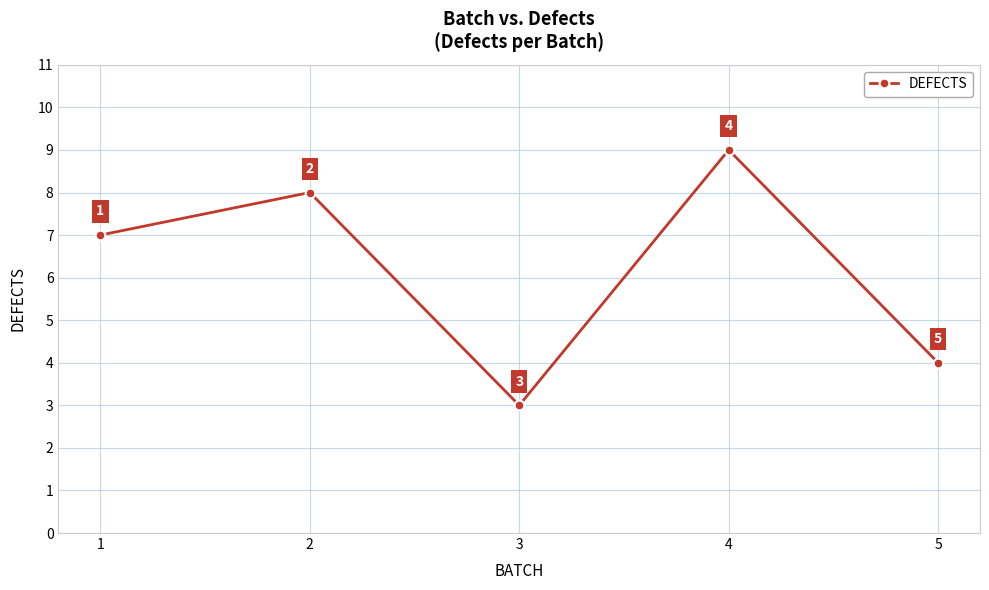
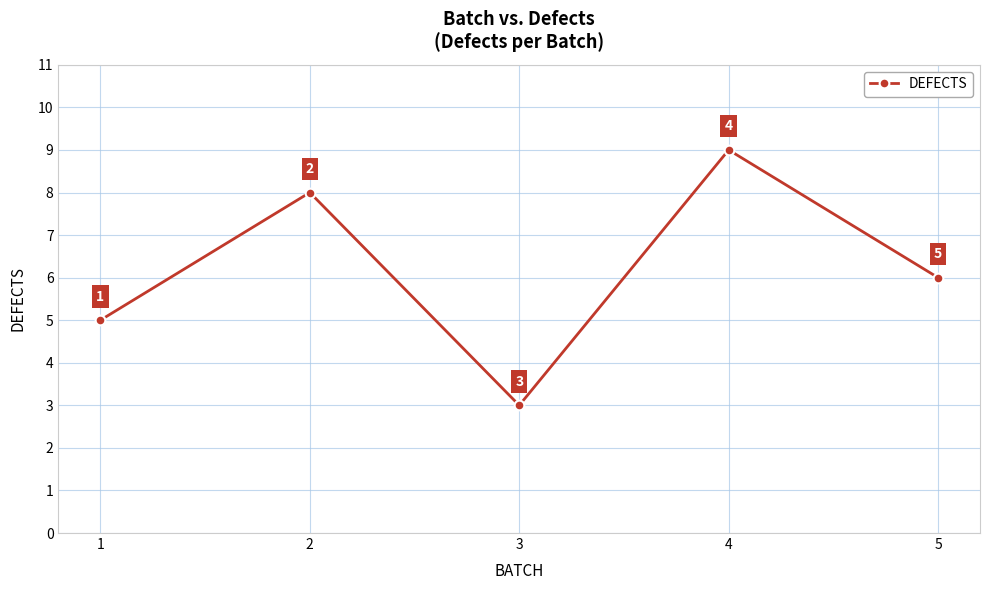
  {
-   "1": 7,
-   "5": 4
+   "1": 5,
+   "5": 6
  }
